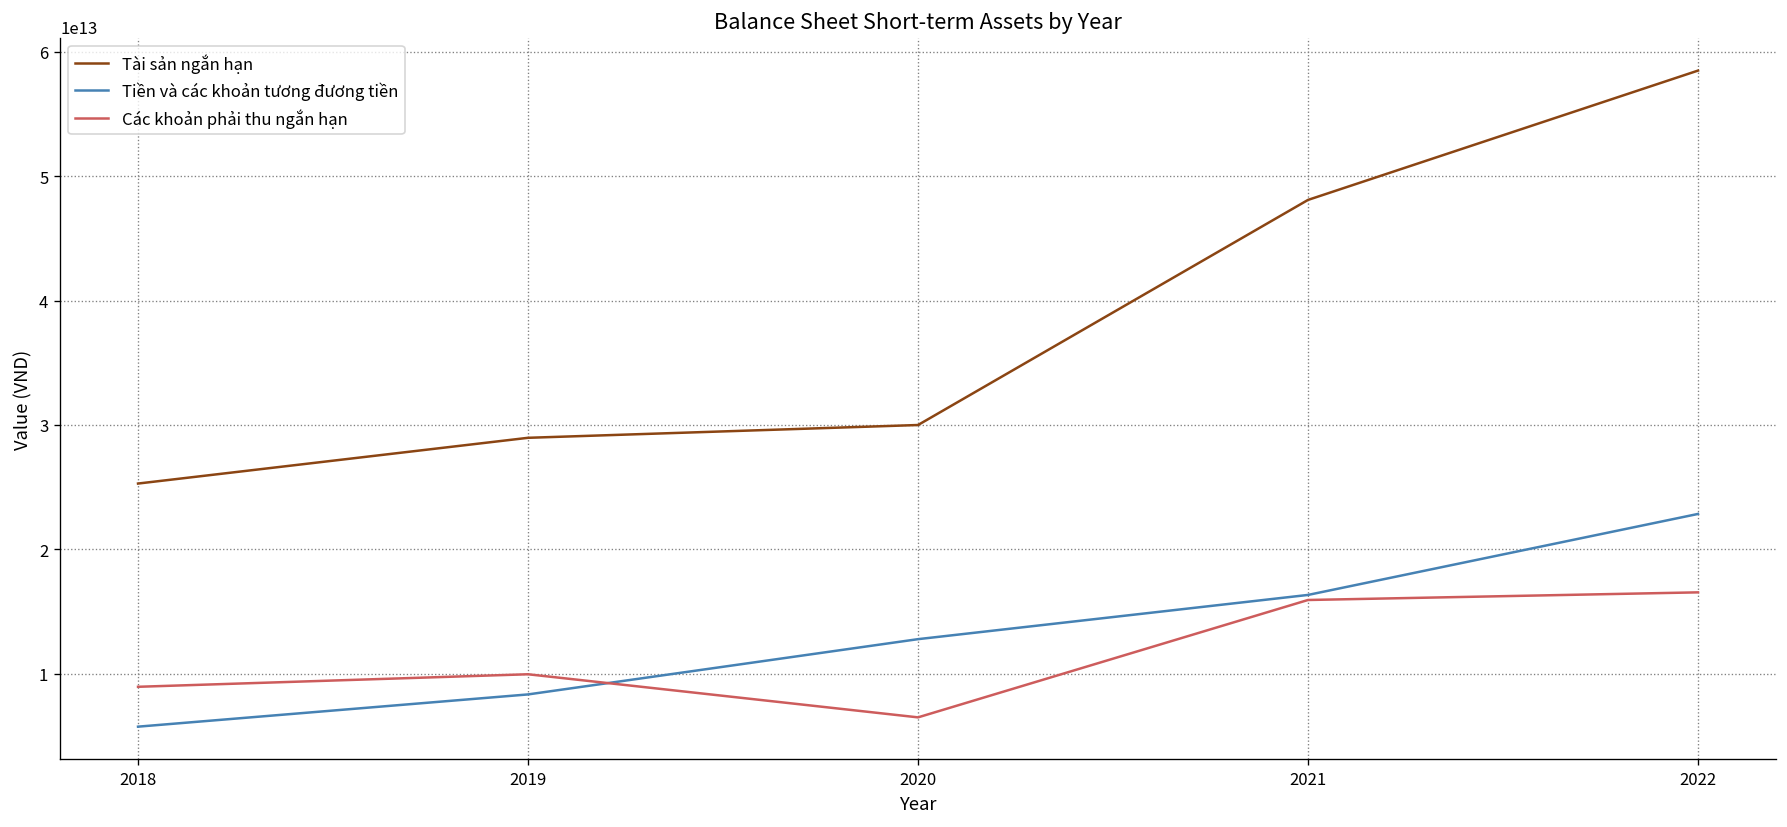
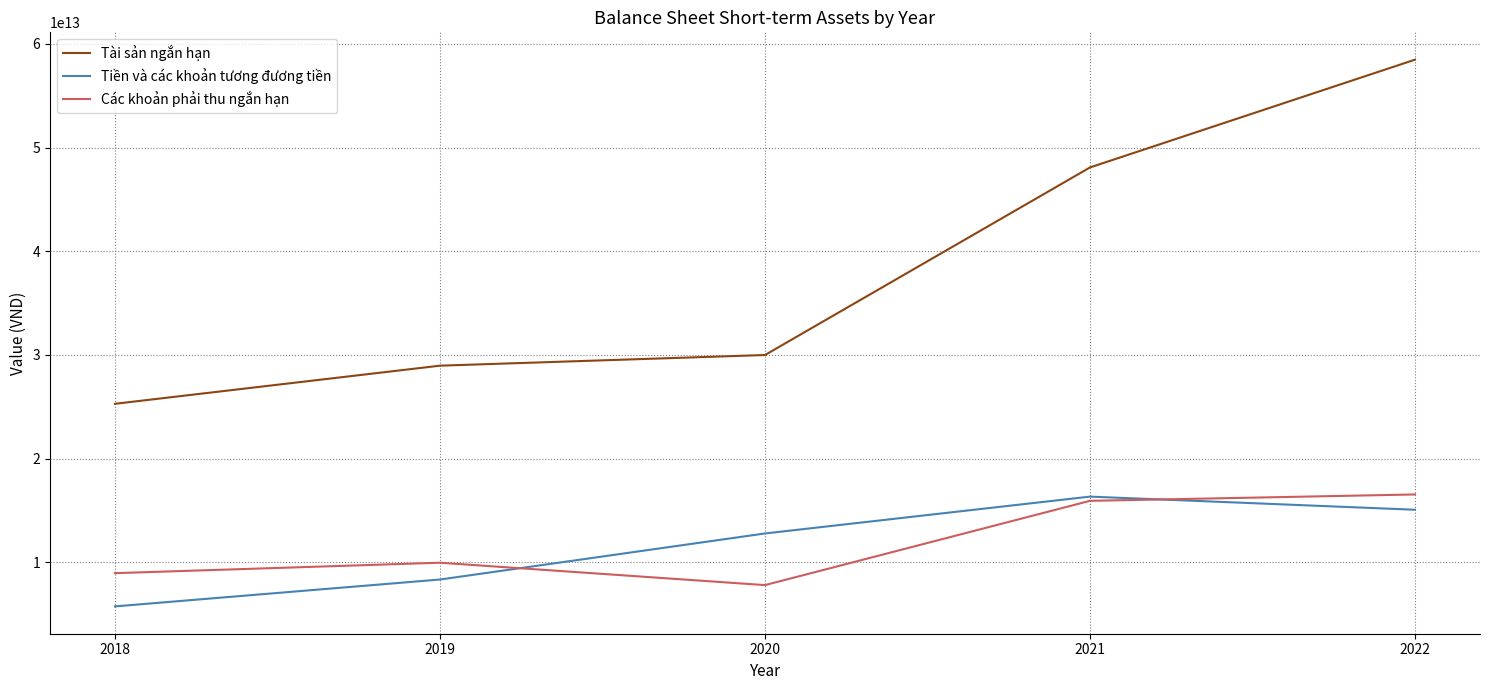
  {
    "Tài sản ngắn hạn": {
      "2018": 25300000000000,
      "2019": 29000000000000,
      "2020": 30000000000000,
      "2021": 48100000000000,
      "2022": 58500000000000
    },
    "Tiền và các khoản tương đương tiền": {
      "2018": 5800000000000,
      "2019": 8400000000000,
      "2020": 12800000000000,
      "2021": 16300000000000,
-     "2022": 22900000000000
+     "2022": 15100000000000
    },
    "Các khoản phải thu ngắn hạn": {
      "2018": 9000000000000,
      "2019": 10000000000000,
-     "2020": 6500000000000,
+     "2020": 7800000000000,
      "2021": 15900000000000,
      "2022": 16600000000000
    }
  }
